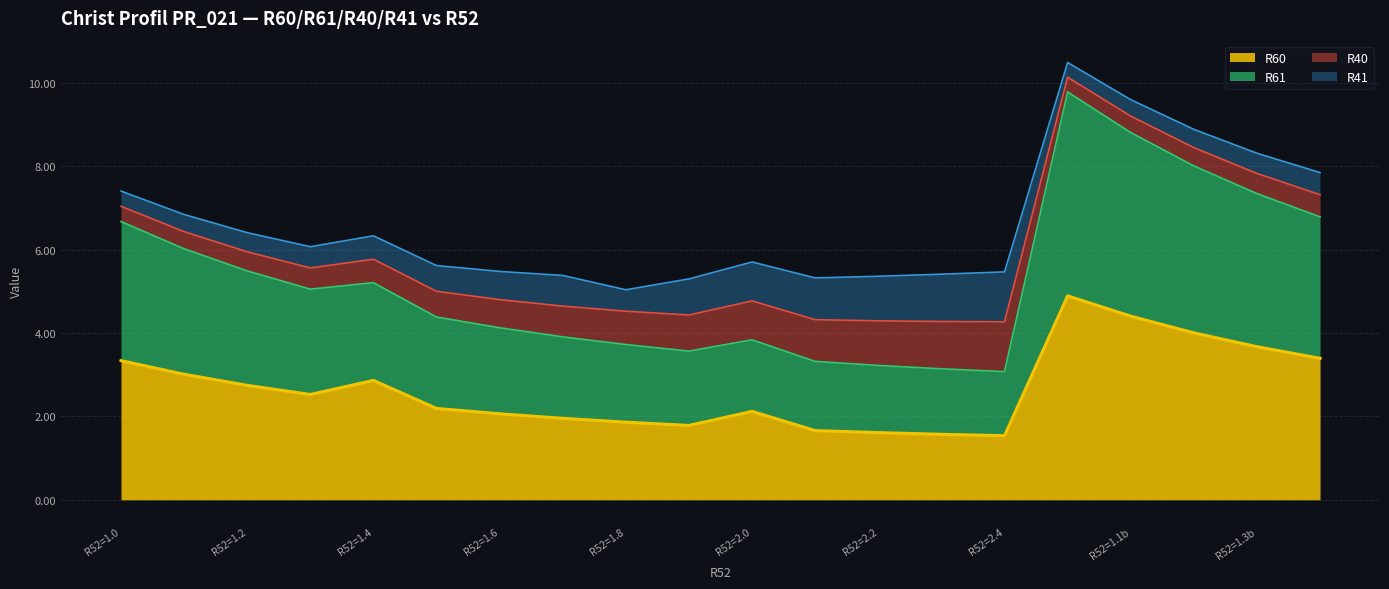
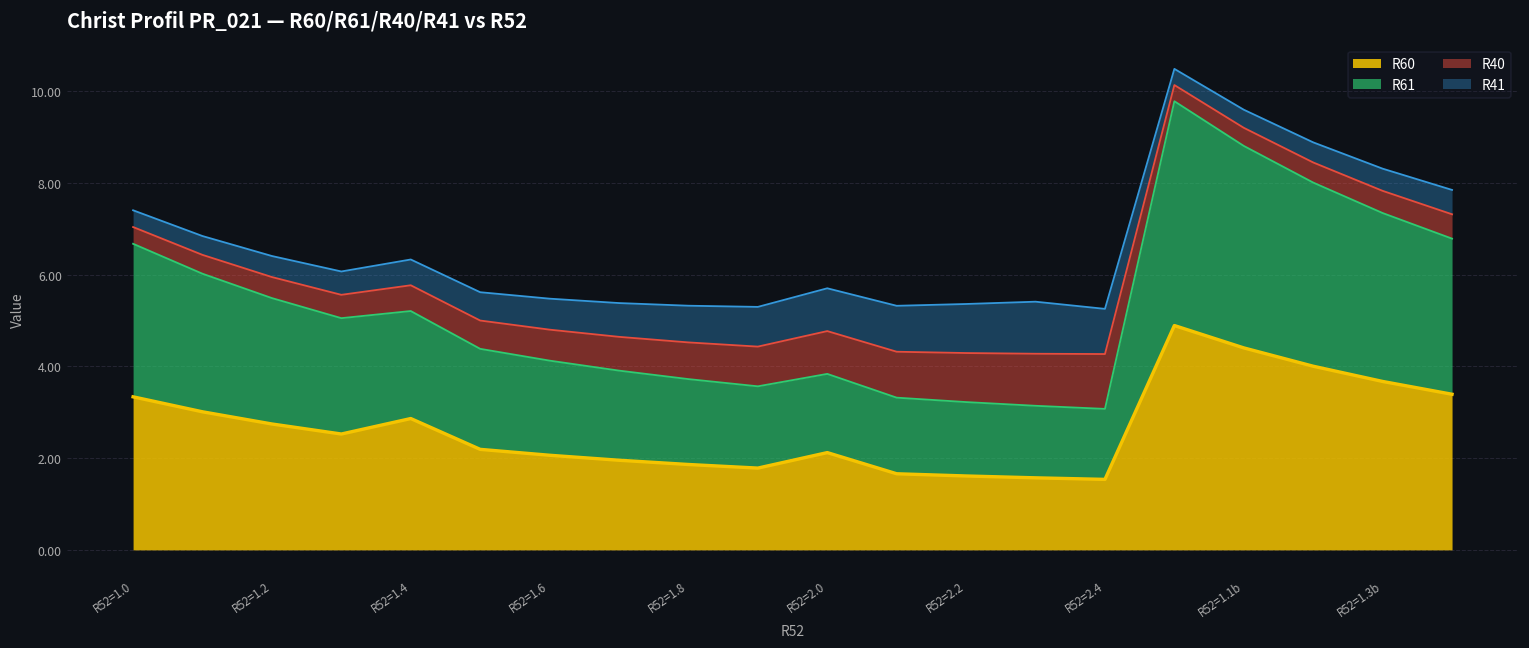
  {
    "R60": {
      "R52=1.0": 3.3,
      "R52=1.2": 2.7,
      "R52=1.4": 2.9,
      "R52=1.6": 2.1,
      "R52=1.8": 1.9,
      "R52=2.0": 2.1,
      "R52=2.2": 1.6,
      "R52=2.4": 1.5,
      "R52=1.1b": 4.4,
      "R52=1.3b": 3.7
    },
    "R61": {
      "R52=1.0": 3.3,
      "R52=1.2": 2.7,
      "R52=1.4": 2.3,
      "R52=1.6": 2.1,
      "R52=1.8": 1.9,
      "R52=2.0": 1.7,
      "R52=2.2": 1.6,
      "R52=2.4": 1.5,
      "R52=1.1b": 4.4,
      "R52=1.3b": 3.7
    },
    "R40": {
      "R52=1.0": 0.4,
      "R52=1.2": 0.5,
      "R52=1.4": 0.6,
      "R52=1.6": 0.7,
      "R52=1.8": 0.8,
      "R52=2.0": 0.9,
      "R52=2.2": 1.1,
      "R52=2.4": 1.2,
      "R52=1.1b": 0.4,
      "R52=1.3b": 0.5
    },
    "R41": {
      "R52=1.0": 0.4,
      "R52=1.2": 0.5,
      "R52=1.4": 0.6,
      "R52=1.6": 0.7,
-     "R52=1.8": 0.5,
+     "R52=1.8": 0.8,
      "R52=2.0": 0.9,
      "R52=2.2": 1.1,
-     "R52=2.4": 1.2,
+     "R52=2.4": 1.0,
      "R52=1.1b": 0.4,
      "R52=1.3b": 0.5
    }
  }
